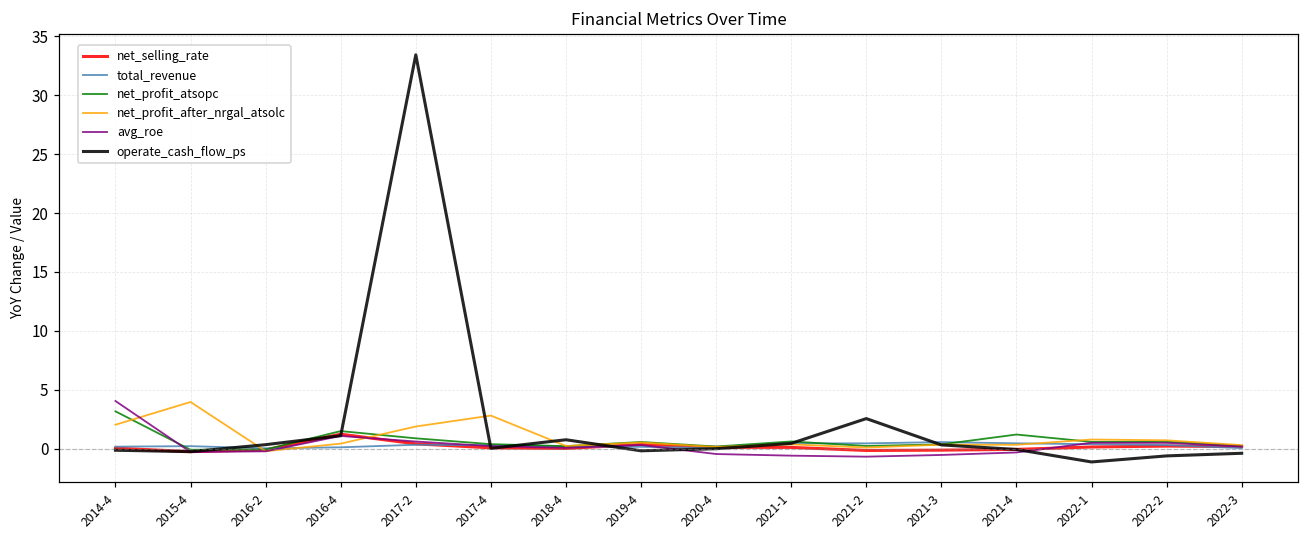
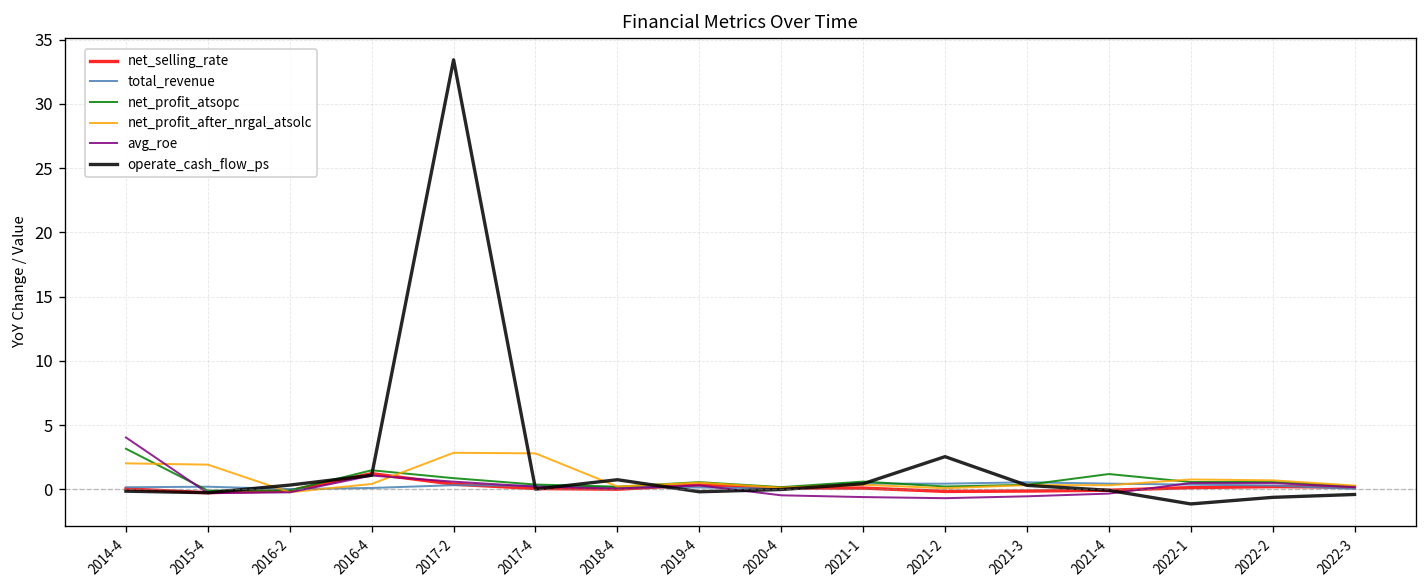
  {
    "net_selling_rate": {
      "2021-1": 0.1,
      "2021-2": -0.2,
      "2021-3": -0.1
    },
    "total_revenue": {
      "2015-4": 0.2,
      "2016-4": 0.1
    },
    "net_profit_atsopc": {
      "2014-4": 3.2,
      "2016-4": 1.5,
      "2017-2": 0.9,
      "2021-4": 1.2
    },
    "net_profit_after_nrgal_atsolc": {
      "2014-4": 2.0,
-     "2015-4": 4.0,
+     "2015-4": 1.9,
      "2016-4": 0.4,
-     "2017-2": 1.9,
+     "2017-2": 2.9,
      "2017-4": 2.8
    },
    "avg_roe": {
      "2014-4": 4.0,
      "2020-4": -0.5,
      "2021-1": -0.6,
      "2021-2": -0.7,
      "2021-3": -0.5,
      "2021-4": -0.3
    },
    "operate_cash_flow_ps": {
      "2016-2": 0.3,
      "2017-2": 33.4,
      "2018-4": 0.8,
      "2019-4": -0.2,
      "2021-2": 2.6,
      "2022-1": -1.1,
      "2022-2": -0.6,
      "2022-3": -0.4
    }
  }
